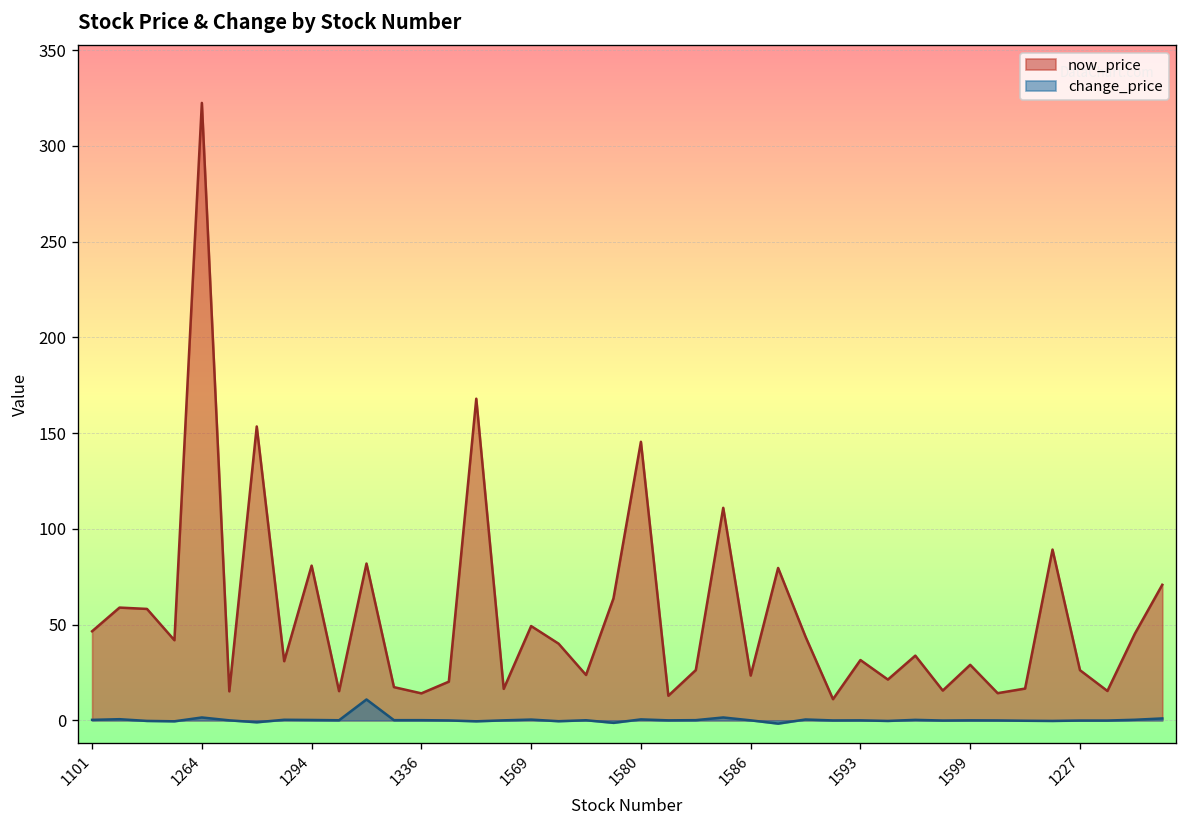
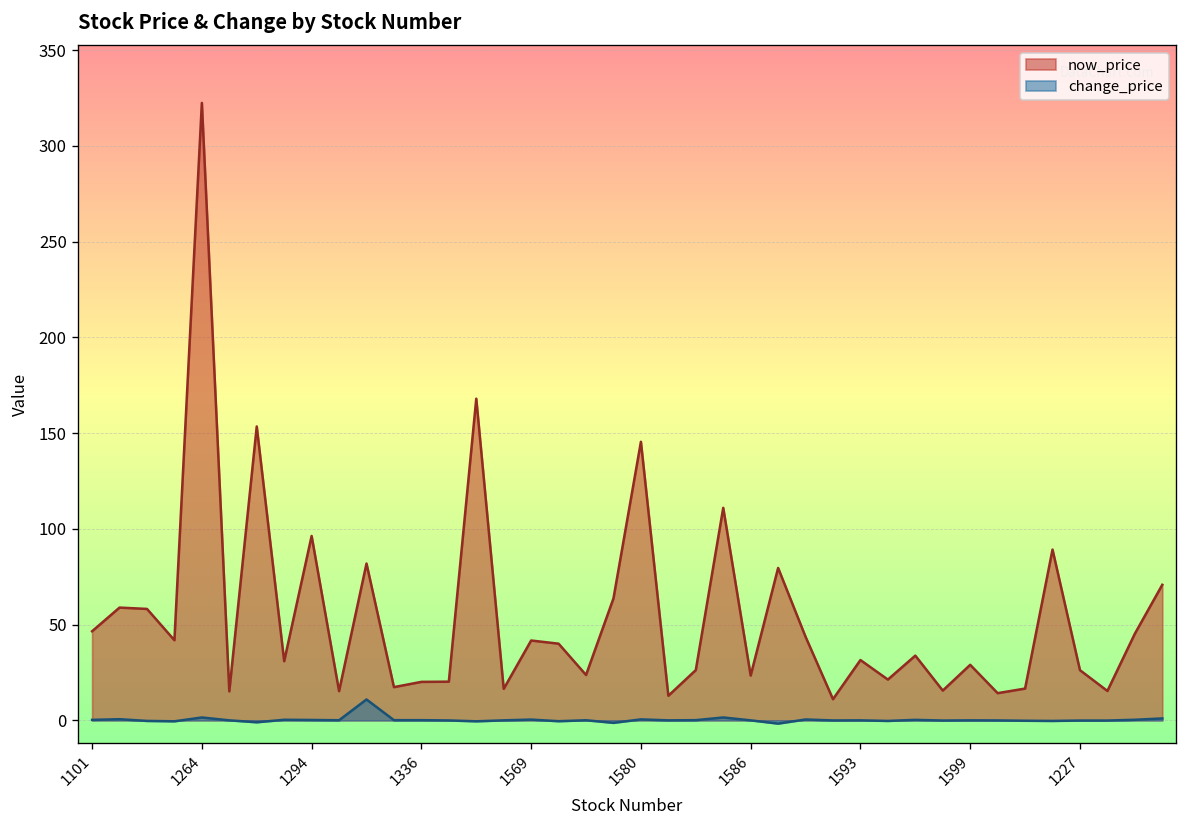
  {
    "now_price": {
      "1101": 47,
      "1264": 323,
-     "1294": 81,
-     "1336": 14,
-     "1569": 49,
+     "1294": 96,
+     "1336": 20,
+     "1569": 42,
      "1580": 146,
      "1586": 23,
      "1593": 32,
      "1599": 29,
      "1227": 26
    }
  }
